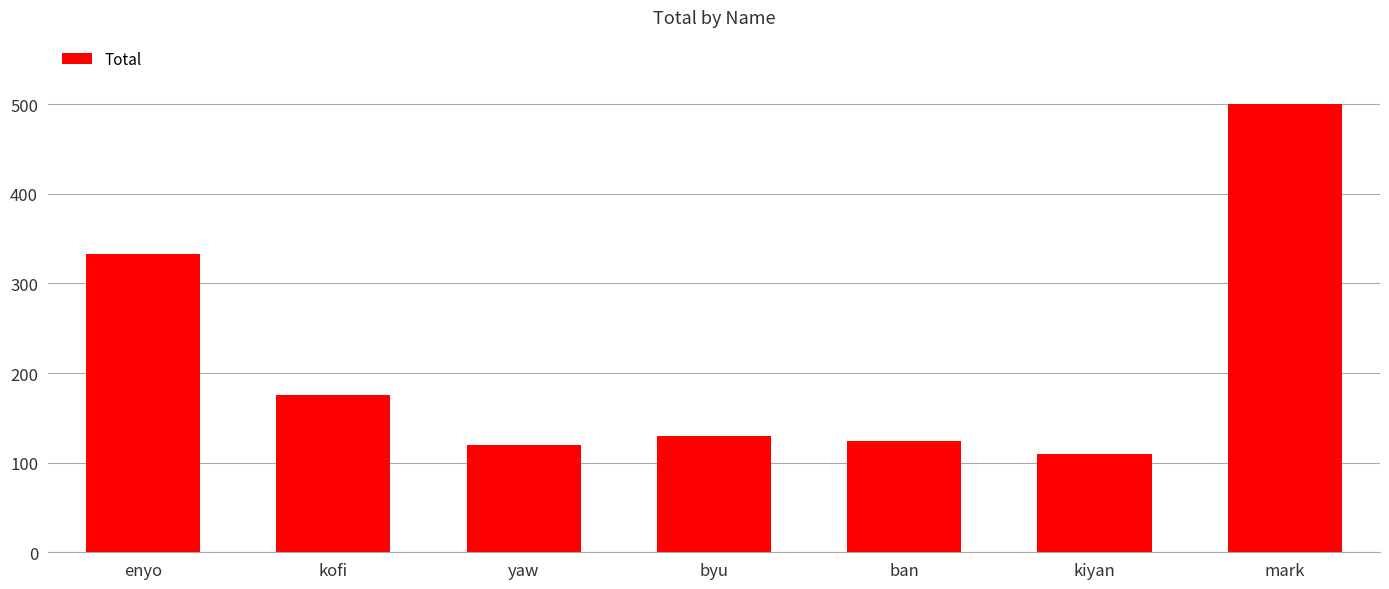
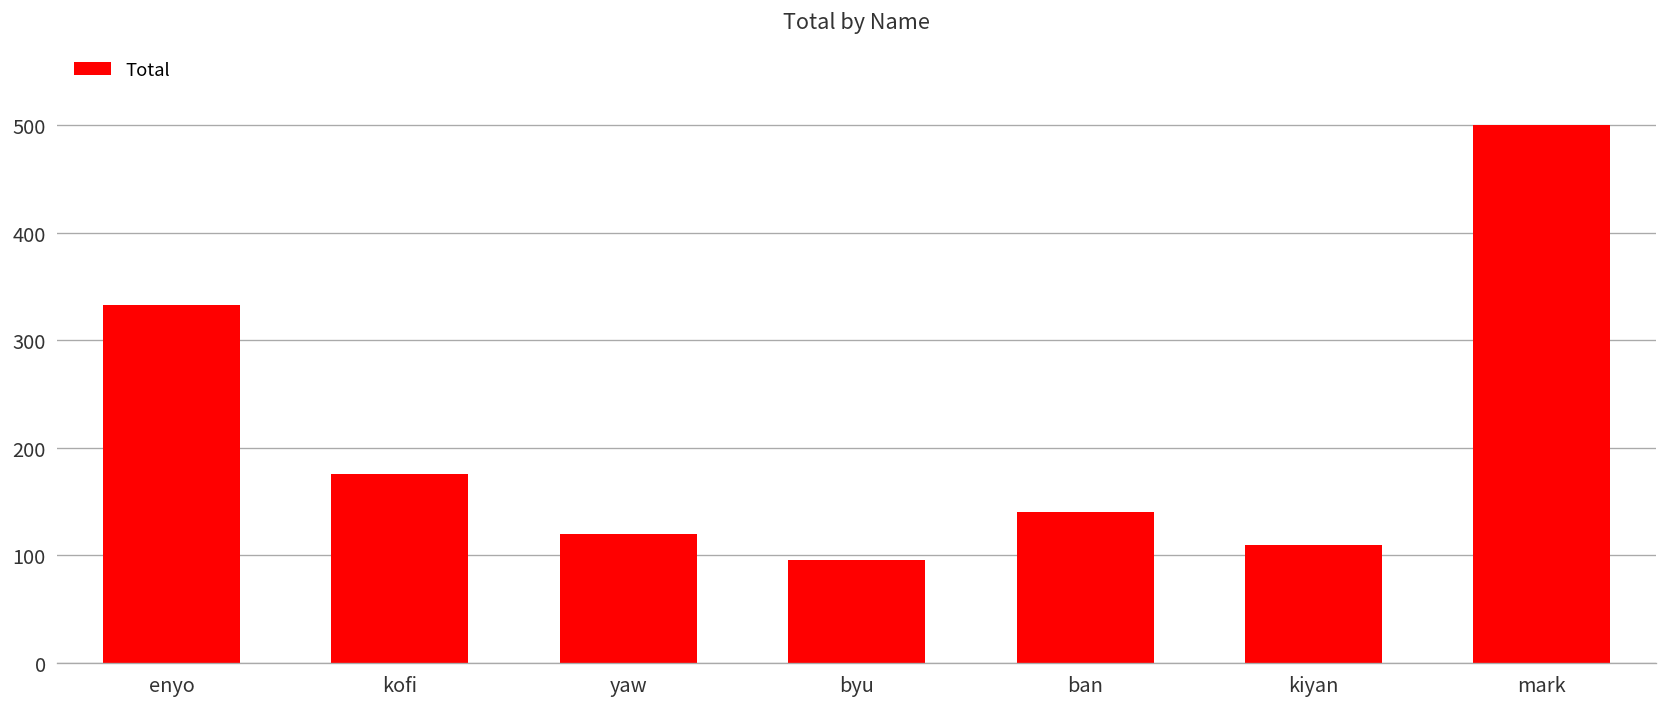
  {
    "enyo": 330,
    "kofi": 180,
    "yaw": 120,
-   "byu": 130,
-   "ban": 120,
+   "byu": 100,
+   "ban": 140,
    "kiyan": 110,
    "mark": 500
  }
